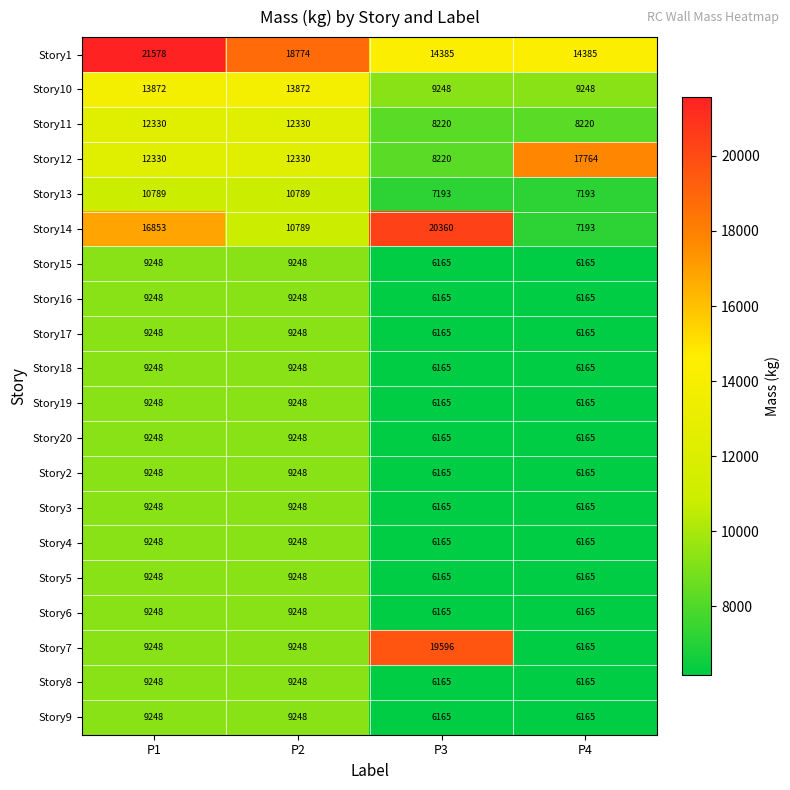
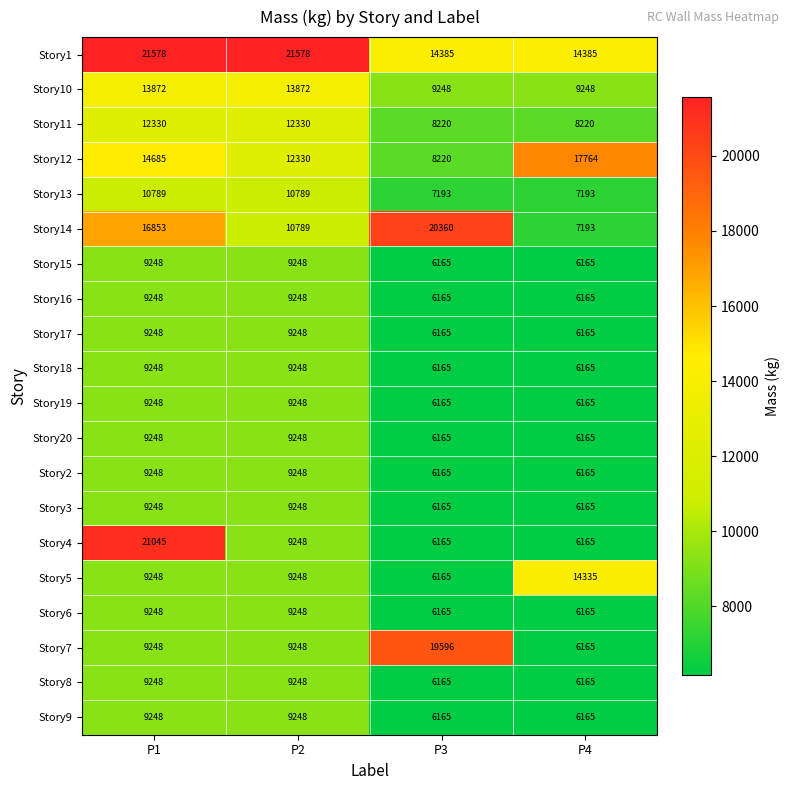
  {
    "Story1": {
      "P1": 21578,
-     "P2": 18774,
+     "P2": 21578,
      "P3": 14385,
      "P4": 14385
    },
    "Story10": {
      "P1": 13872,
      "P2": 13872,
      "P3": 9248,
      "P4": 9248
    },
    "Story11": {
      "P1": 12330,
      "P2": 12330,
      "P3": 8220,
      "P4": 8220
    },
    "Story12": {
-     "P1": 12330,
+     "P1": 14685,
      "P2": 12330,
      "P3": 8220,
      "P4": 17764
    },
    "Story13": {
      "P1": 10789,
      "P2": 10789,
      "P3": 7193,
      "P4": 7193
    },
    "Story14": {
      "P1": 16853,
      "P2": 10789,
      "P3": 20360,
      "P4": 7193
    },
    "Story15": {
      "P1": 9248,
      "P2": 9248,
      "P3": 6165,
      "P4": 6165
    },
    "Story16": {
      "P1": 9248,
      "P2": 9248,
      "P3": 6165,
      "P4": 6165
    },
    "Story17": {
      "P1": 9248,
      "P2": 9248,
      "P3": 6165,
      "P4": 6165
    },
    "Story18": {
      "P1": 9248,
      "P2": 9248,
      "P3": 6165,
      "P4": 6165
    },
    "Story19": {
      "P1": 9248,
      "P2": 9248,
      "P3": 6165,
      "P4": 6165
    },
    "Story20": {
      "P1": 9248,
      "P2": 9248,
      "P3": 6165,
      "P4": 6165
    },
    "Story2": {
      "P1": 9248,
      "P2": 9248,
      "P3": 6165,
      "P4": 6165
    },
    "Story3": {
      "P1": 9248,
      "P2": 9248,
      "P3": 6165,
      "P4": 6165
    },
    "Story4": {
-     "P1": 9248,
+     "P1": 21045,
      "P2": 9248,
      "P3": 6165,
      "P4": 6165
    },
    "Story5": {
      "P1": 9248,
      "P2": 9248,
      "P3": 6165,
-     "P4": 6165
+     "P4": 14335
    },
    "Story6": {
      "P1": 9248,
      "P2": 9248,
      "P3": 6165,
      "P4": 6165
    },
    "Story7": {
      "P1": 9248,
      "P2": 9248,
      "P3": 19596,
      "P4": 6165
    },
    "Story8": {
      "P1": 9248,
      "P2": 9248,
      "P3": 6165,
      "P4": 6165
    },
    "Story9": {
      "P1": 9248,
      "P2": 9248,
      "P3": 6165,
      "P4": 6165
    }
  }
